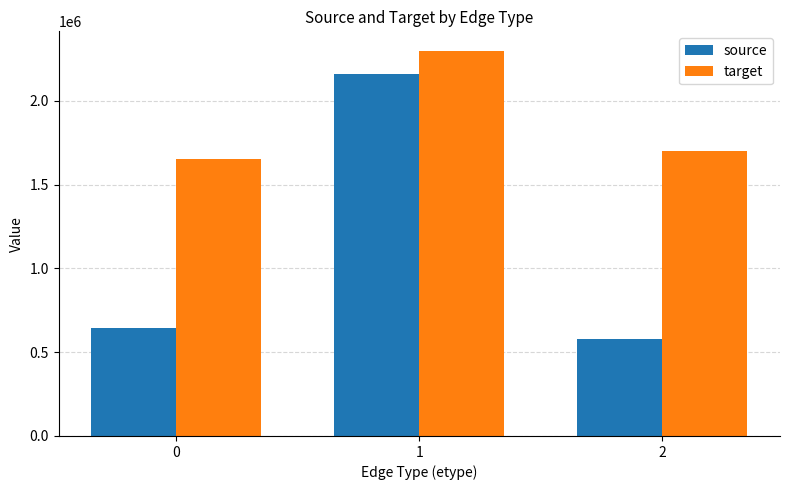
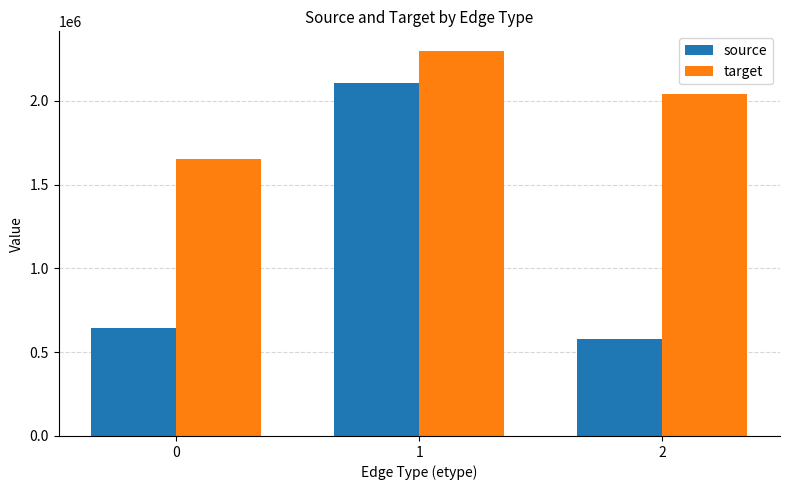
  {
    "source": {
      "0": 640000,
-     "1": 2160000,
+     "1": 2110000,
      "2": 580000
    },
    "target": {
      "0": 1650000,
      "1": 2300000,
-     "2": 1700000
+     "2": 2040000
    }
  }
